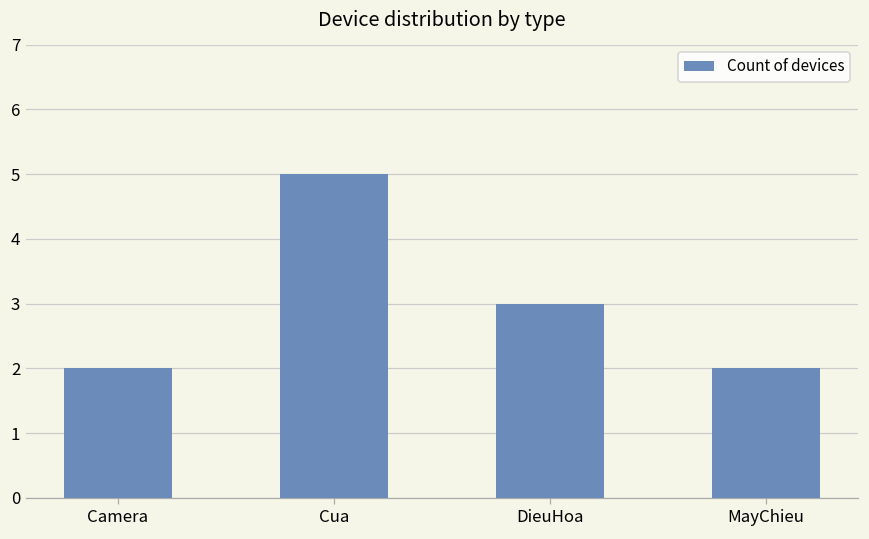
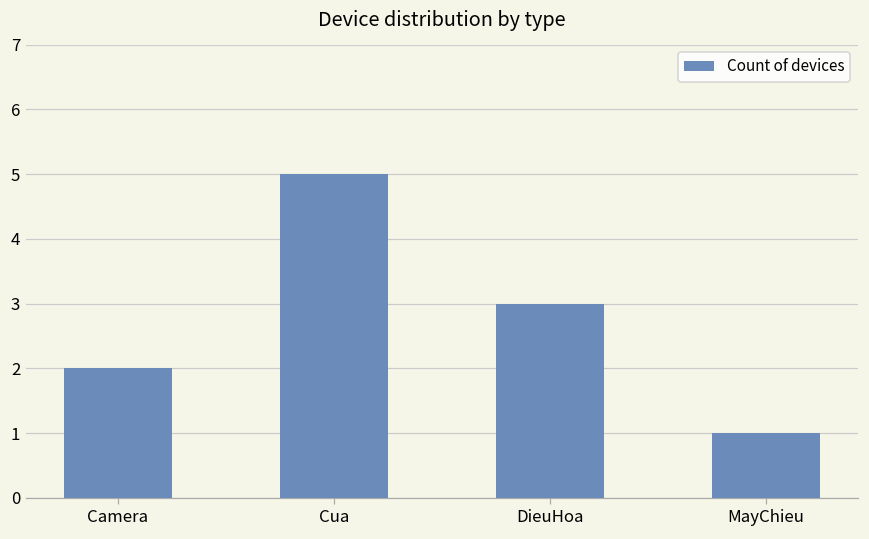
  {
    "Camera": 2,
    "Cua": 5,
    "DieuHoa": 3,
-   "MayChieu": 2
+   "MayChieu": 1
  }
